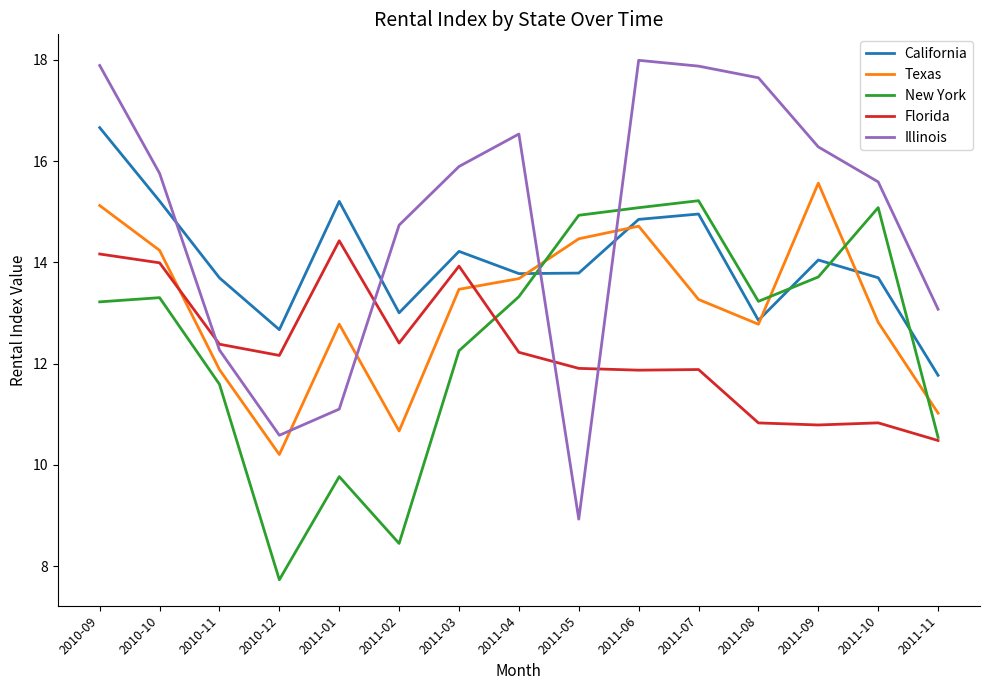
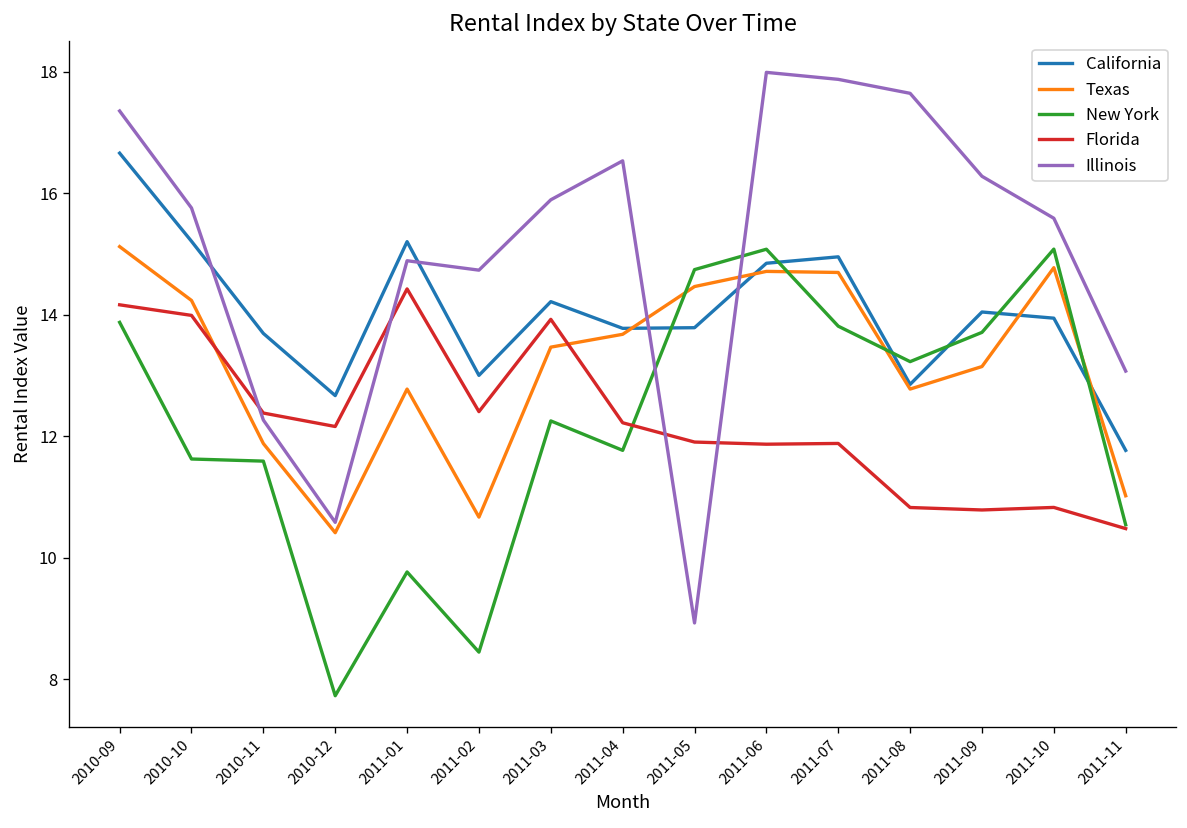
  {
    "California": {
      "2010-09": 16.7,
      "2010-10": 15.2,
      "2010-11": 13.7,
      "2010-12": 12.7,
      "2011-01": 15.2,
      "2011-02": 13.0,
      "2011-03": 14.2,
      "2011-04": 13.8,
      "2011-05": 13.8,
      "2011-06": 14.9,
      "2011-07": 15.0,
      "2011-08": 12.9,
      "2011-09": 14.0,
-     "2011-10": 13.7,
+     "2011-10": 13.9,
      "2011-11": 11.8
    },
    "Texas": {
      "2010-09": 15.1,
      "2010-10": 14.2,
      "2010-11": 11.9,
-     "2010-12": 10.2,
+     "2010-12": 10.4,
      "2011-01": 12.8,
      "2011-02": 10.7,
      "2011-03": 13.5,
      "2011-04": 13.7,
      "2011-05": 14.5,
      "2011-06": 14.7,
-     "2011-07": 13.3,
+     "2011-07": 14.7,
      "2011-08": 12.8,
-     "2011-09": 15.6,
-     "2011-10": 12.8,
+     "2011-09": 13.2,
+     "2011-10": 14.8,
      "2011-11": 11.0
    },
    "New York": {
-     "2010-09": 13.2,
-     "2010-10": 13.3,
+     "2010-09": 13.9,
+     "2010-10": 11.6,
      "2010-11": 11.6,
      "2010-12": 7.7,
      "2011-01": 9.8,
      "2011-02": 8.4,
      "2011-03": 12.3,
-     "2011-04": 13.3,
-     "2011-05": 14.9,
+     "2011-04": 11.8,
+     "2011-05": 14.7,
      "2011-06": 15.1,
-     "2011-07": 15.2,
+     "2011-07": 13.8,
      "2011-08": 13.2,
      "2011-09": 13.7,
      "2011-10": 15.1,
      "2011-11": 10.5
    },
    "Florida": {
      "2010-09": 14.2,
      "2010-10": 14.0,
      "2010-11": 12.4,
      "2010-12": 12.2,
      "2011-01": 14.4,
      "2011-02": 12.4,
      "2011-03": 13.9,
      "2011-04": 12.2,
      "2011-05": 11.9,
      "2011-06": 11.9,
      "2011-07": 11.9,
      "2011-08": 10.8,
      "2011-09": 10.8,
      "2011-10": 10.8,
      "2011-11": 10.5
    },
    "Illinois": {
-     "2010-09": 17.9,
+     "2010-09": 17.4,
      "2010-10": 15.8,
      "2010-11": 12.3,
      "2010-12": 10.6,
-     "2011-01": 11.1,
+     "2011-01": 14.9,
      "2011-02": 14.7,
      "2011-03": 15.9,
      "2011-04": 16.5,
      "2011-05": 8.9,
      "2011-06": 18.0,
      "2011-07": 17.9,
      "2011-08": 17.6,
      "2011-09": 16.3,
      "2011-10": 15.6,
      "2011-11": 13.1
    }
  }
